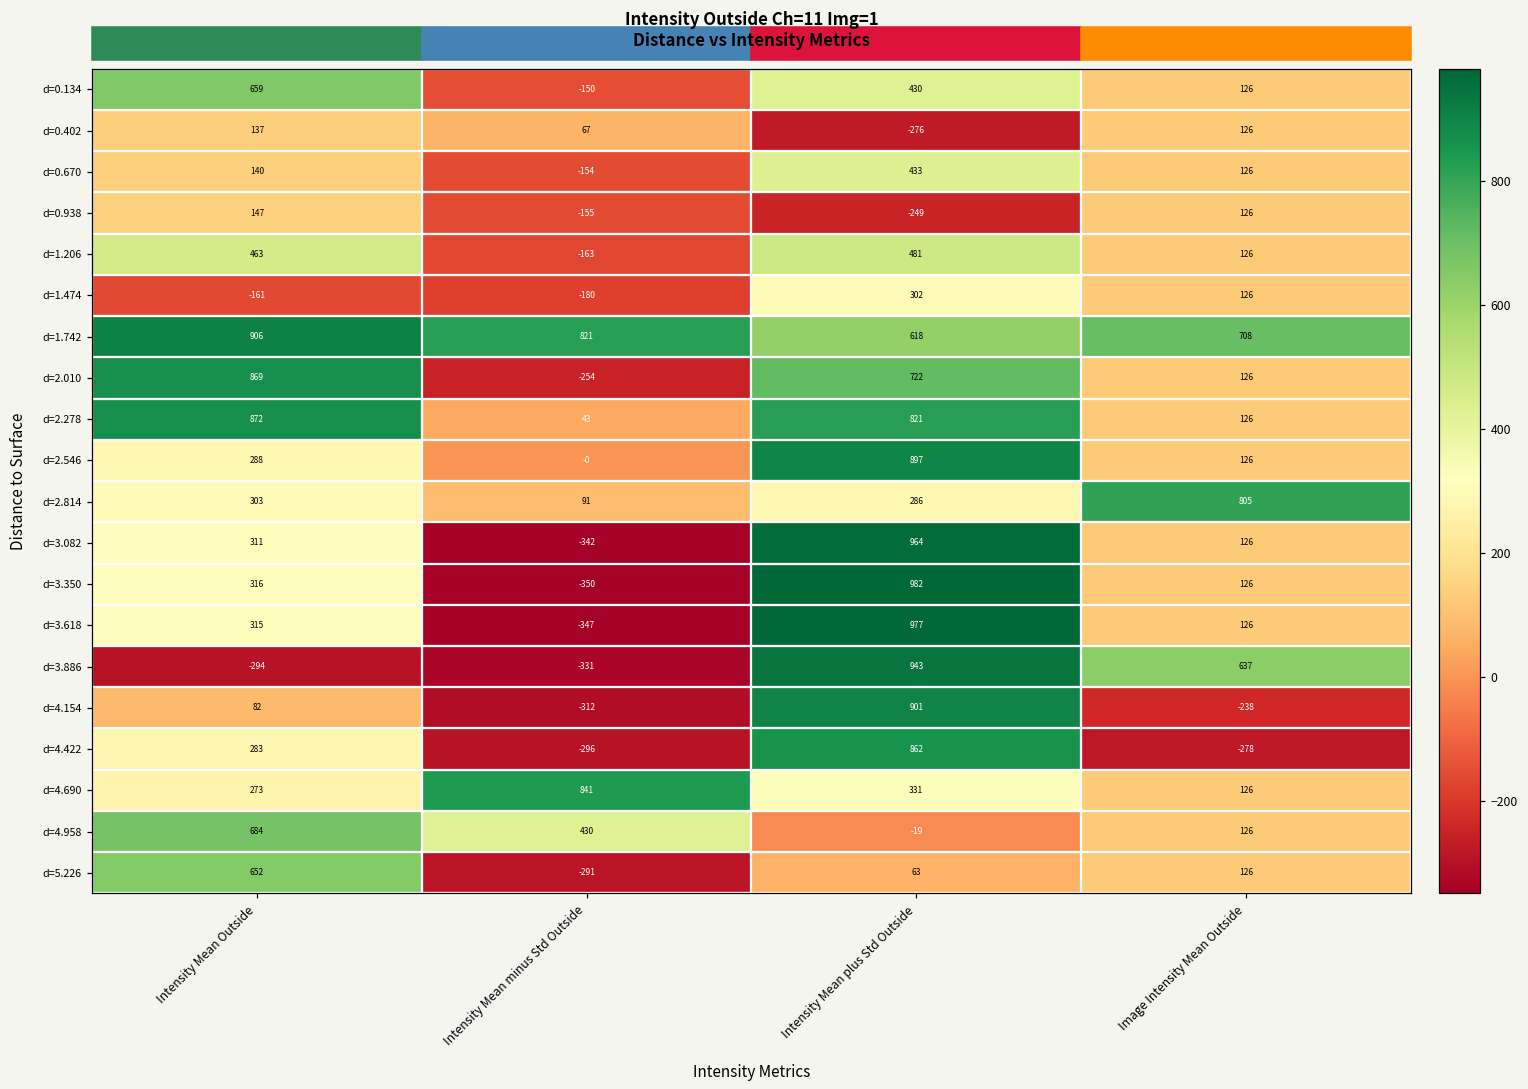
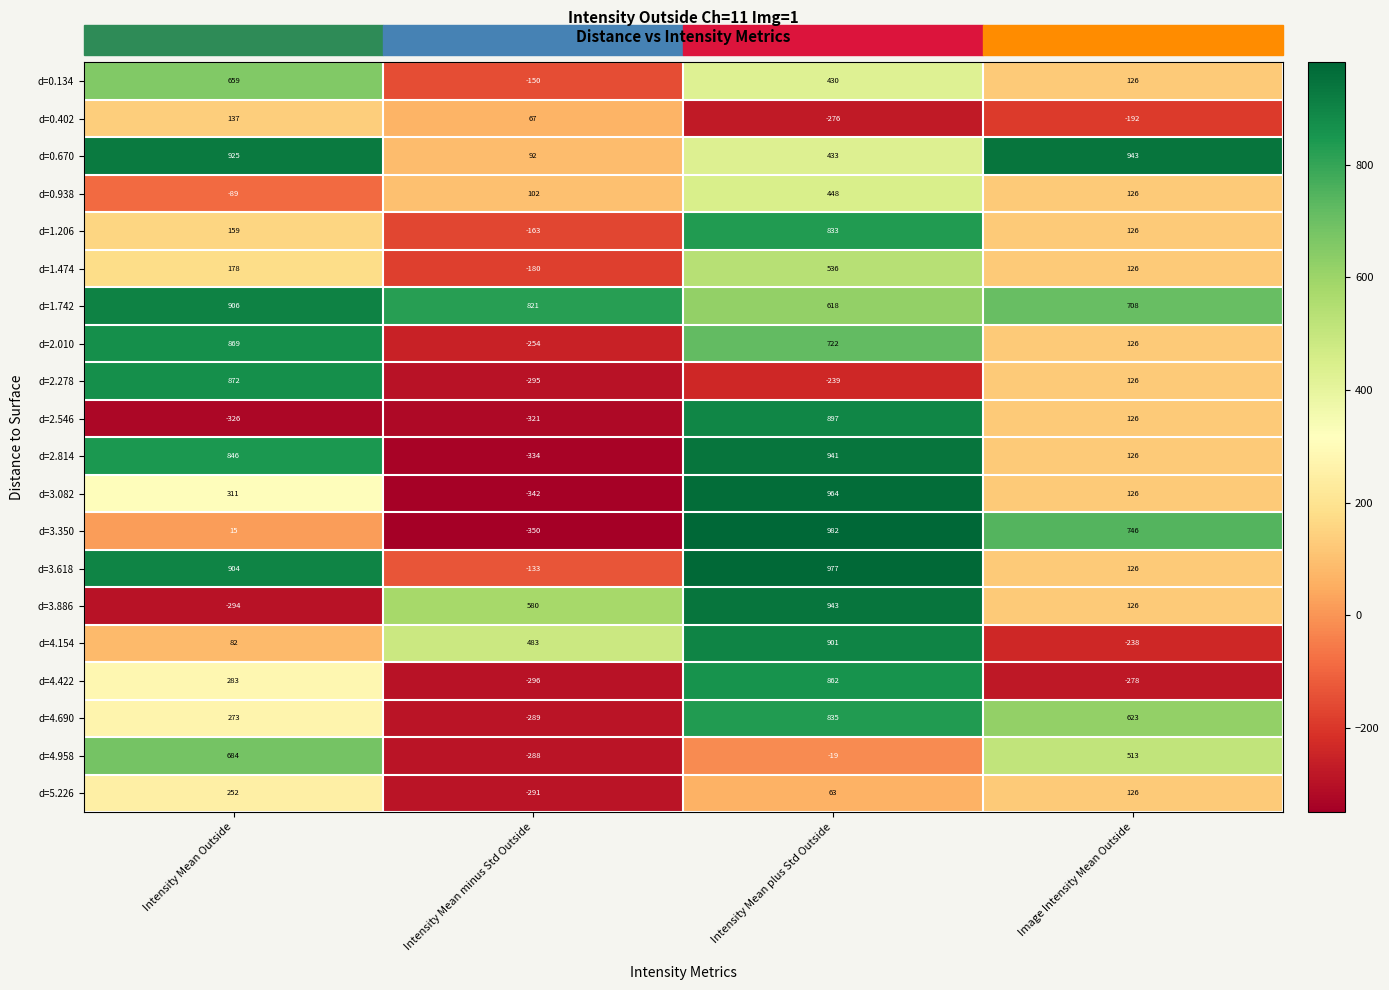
  {
    "d=0.134": {
      "Intensity Mean Outside": 659,
      "Intensity Mean minus Std Outside": -150,
      "Intensity Mean plus Std Outside": 430,
      "Image Intensity Mean Outside": 126
    },
    "d=0.402": {
      "Intensity Mean Outside": 137,
      "Intensity Mean minus Std Outside": 67,
      "Intensity Mean plus Std Outside": -276,
-     "Image Intensity Mean Outside": 126
+     "Image Intensity Mean Outside": -192
    },
    "d=0.670": {
-     "Intensity Mean Outside": 140,
-     "Intensity Mean minus Std Outside": -154,
+     "Intensity Mean Outside": 925,
+     "Intensity Mean minus Std Outside": 92,
      "Intensity Mean plus Std Outside": 433,
-     "Image Intensity Mean Outside": 126
+     "Image Intensity Mean Outside": 943
    },
    "d=0.938": {
-     "Intensity Mean Outside": 147,
-     "Intensity Mean minus Std Outside": -155,
-     "Intensity Mean plus Std Outside": -249,
+     "Intensity Mean Outside": -89,
+     "Intensity Mean minus Std Outside": 102,
+     "Intensity Mean plus Std Outside": 448,
      "Image Intensity Mean Outside": 126
    },
    "d=1.206": {
-     "Intensity Mean Outside": 463,
+     "Intensity Mean Outside": 159,
      "Intensity Mean minus Std Outside": -163,
-     "Intensity Mean plus Std Outside": 481,
+     "Intensity Mean plus Std Outside": 833,
      "Image Intensity Mean Outside": 126
    },
    "d=1.474": {
-     "Intensity Mean Outside": -161,
+     "Intensity Mean Outside": 178,
      "Intensity Mean minus Std Outside": -180,
-     "Intensity Mean plus Std Outside": 302,
+     "Intensity Mean plus Std Outside": 536,
      "Image Intensity Mean Outside": 126
    },
    "d=1.742": {
      "Intensity Mean Outside": 906,
      "Intensity Mean minus Std Outside": 821,
      "Intensity Mean plus Std Outside": 618,
      "Image Intensity Mean Outside": 708
    },
    "d=2.010": {
      "Intensity Mean Outside": 869,
      "Intensity Mean minus Std Outside": -254,
      "Intensity Mean plus Std Outside": 722,
      "Image Intensity Mean Outside": 126
    },
    "d=2.278": {
      "Intensity Mean Outside": 872,
-     "Intensity Mean minus Std Outside": 43,
-     "Intensity Mean plus Std Outside": 821,
+     "Intensity Mean minus Std Outside": -295,
+     "Intensity Mean plus Std Outside": -239,
      "Image Intensity Mean Outside": 126
    },
    "d=2.546": {
-     "Intensity Mean Outside": 288,
-     "Intensity Mean minus Std Outside": -0,
+     "Intensity Mean Outside": -326,
+     "Intensity Mean minus Std Outside": -321,
      "Intensity Mean plus Std Outside": 897,
      "Image Intensity Mean Outside": 126
    },
    "d=2.814": {
-     "Intensity Mean Outside": 303,
-     "Intensity Mean minus Std Outside": 91,
-     "Intensity Mean plus Std Outside": 286,
-     "Image Intensity Mean Outside": 805
+     "Intensity Mean Outside": 846,
+     "Intensity Mean minus Std Outside": -334,
+     "Intensity Mean plus Std Outside": 941,
+     "Image Intensity Mean Outside": 126
    },
    "d=3.082": {
      "Intensity Mean Outside": 311,
      "Intensity Mean minus Std Outside": -342,
      "Intensity Mean plus Std Outside": 964,
      "Image Intensity Mean Outside": 126
    },
    "d=3.350": {
-     "Intensity Mean Outside": 316,
+     "Intensity Mean Outside": 15,
      "Intensity Mean minus Std Outside": -350,
      "Intensity Mean plus Std Outside": 982,
-     "Image Intensity Mean Outside": 126
+     "Image Intensity Mean Outside": 746
    },
    "d=3.618": {
-     "Intensity Mean Outside": 315,
-     "Intensity Mean minus Std Outside": -347,
+     "Intensity Mean Outside": 904,
+     "Intensity Mean minus Std Outside": -133,
      "Intensity Mean plus Std Outside": 977,
      "Image Intensity Mean Outside": 126
    },
    "d=3.886": {
      "Intensity Mean Outside": -294,
-     "Intensity Mean minus Std Outside": -331,
+     "Intensity Mean minus Std Outside": 580,
      "Intensity Mean plus Std Outside": 943,
-     "Image Intensity Mean Outside": 637
+     "Image Intensity Mean Outside": 126
    },
    "d=4.154": {
      "Intensity Mean Outside": 82,
-     "Intensity Mean minus Std Outside": -312,
+     "Intensity Mean minus Std Outside": 483,
      "Intensity Mean plus Std Outside": 901,
      "Image Intensity Mean Outside": -238
    },
    "d=4.422": {
      "Intensity Mean Outside": 283,
      "Intensity Mean minus Std Outside": -296,
      "Intensity Mean plus Std Outside": 862,
      "Image Intensity Mean Outside": -278
    },
    "d=4.690": {
      "Intensity Mean Outside": 273,
-     "Intensity Mean minus Std Outside": 841,
-     "Intensity Mean plus Std Outside": 331,
-     "Image Intensity Mean Outside": 126
+     "Intensity Mean minus Std Outside": -289,
+     "Intensity Mean plus Std Outside": 835,
+     "Image Intensity Mean Outside": 623
    },
    "d=4.958": {
      "Intensity Mean Outside": 684,
-     "Intensity Mean minus Std Outside": 430,
+     "Intensity Mean minus Std Outside": -288,
      "Intensity Mean plus Std Outside": -19,
-     "Image Intensity Mean Outside": 126
+     "Image Intensity Mean Outside": 513
    },
    "d=5.226": {
-     "Intensity Mean Outside": 652,
+     "Intensity Mean Outside": 252,
      "Intensity Mean minus Std Outside": -291,
      "Intensity Mean plus Std Outside": 63,
      "Image Intensity Mean Outside": 126
    }
  }
